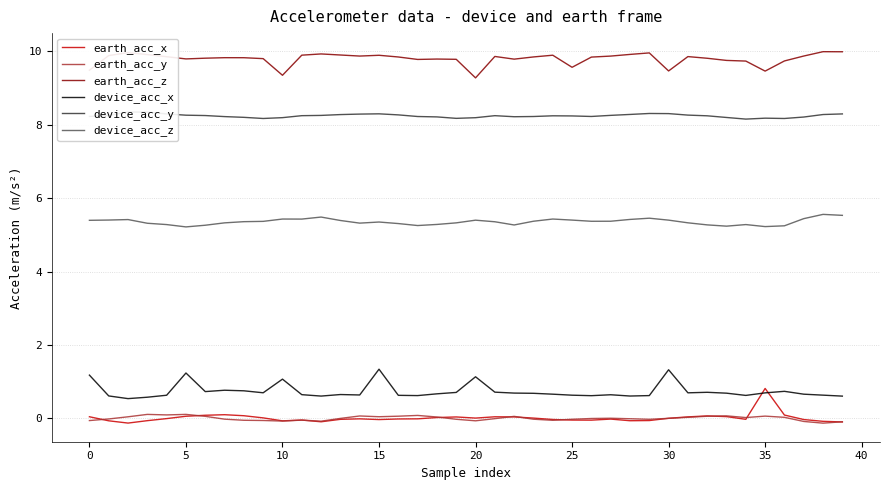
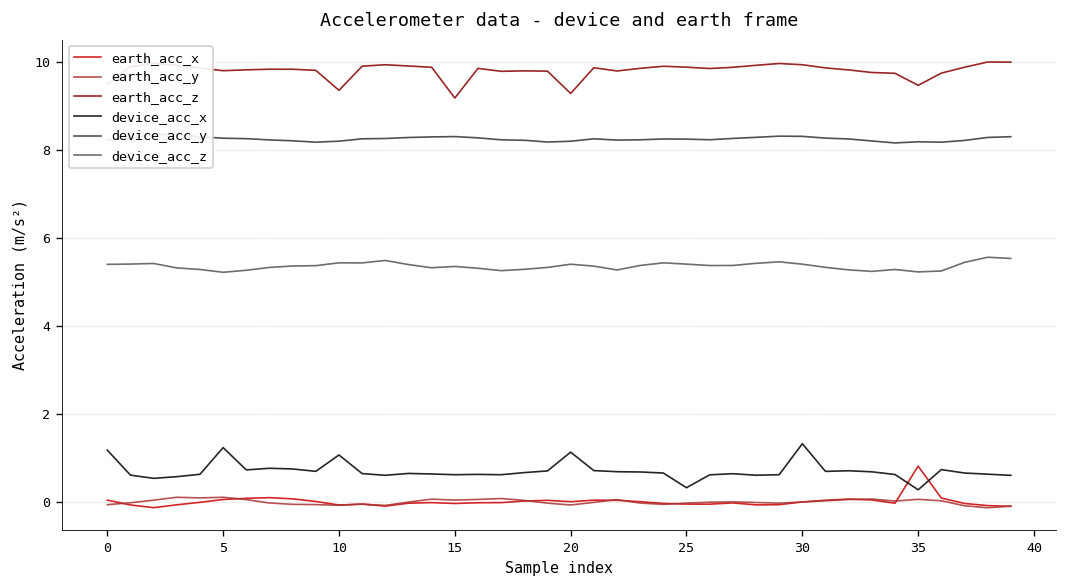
  {
    "earth_acc_x": {
      "0": 0.0,
      "15": 0.0,
      "20": 0.0,
      "35": 0.8
    },
    "earth_acc_y": {
      "0": -0.1,
      "15": 0.0,
      "20": -0.1,
      "35": 0.1
    },
    "earth_acc_z": {
      "5": 9.8,
      "10": 9.3,
-     "15": 9.9,
+     "15": 9.2,
      "20": 9.3,
-     "25": 9.6,
-     "30": 9.5,
+     "25": 9.9,
+     "30": 9.9,
      "35": 9.5
    },
    "device_acc_x": {
      "0": 1.2,
      "5": 1.2,
      "10": 1.1,
-     "15": 1.3,
+     "15": 0.6,
      "20": 1.1,
-     "25": 0.6,
+     "25": 0.3,
      "30": 1.3,
-     "35": 0.7
+     "35": 0.3
    }
  }
